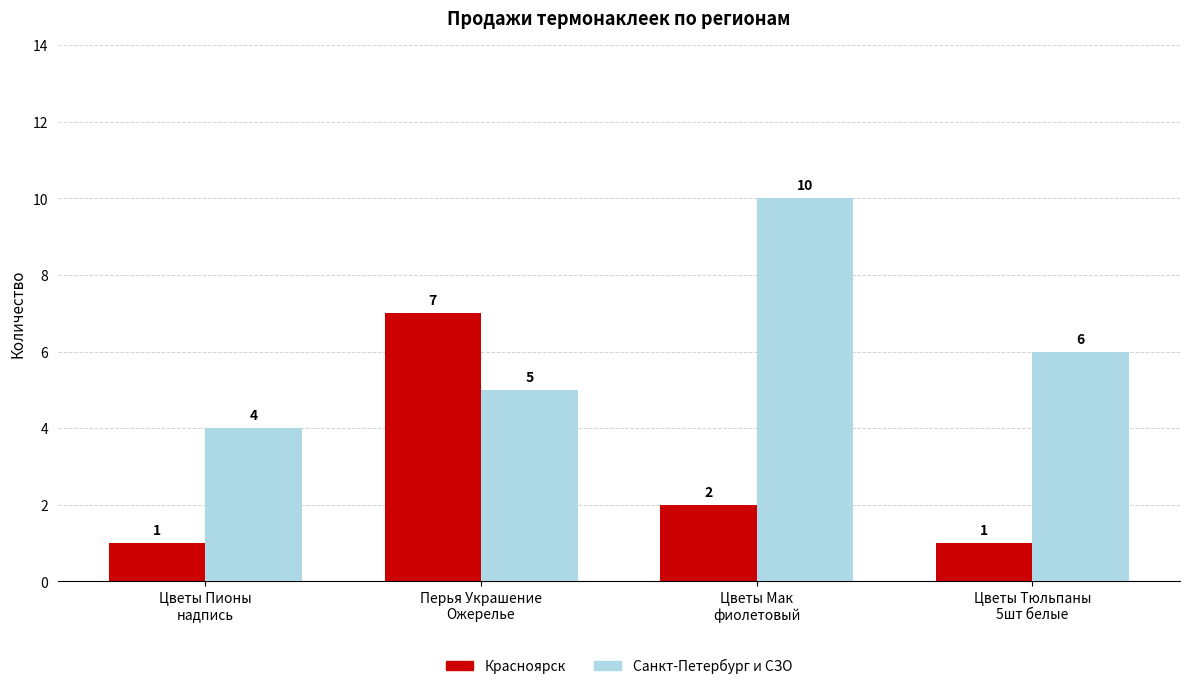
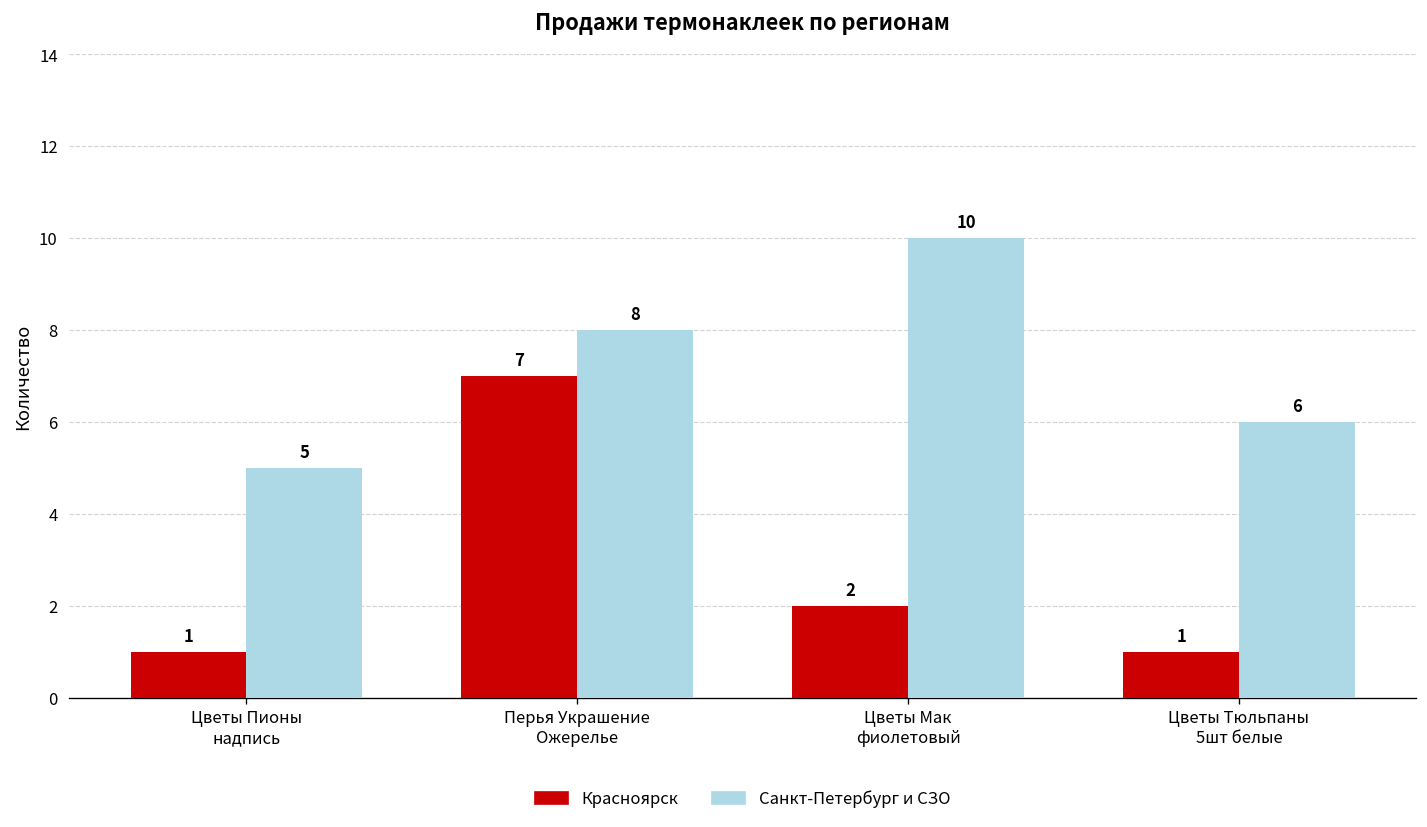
  {
    "Красноярск": {
      "Цветы Пионы надпись": 1,
      "Перья Украшение Ожерелье": 7,
      "Цветы Мак фиолетовый": 2,
      "Цветы Тюльпаны 5шт белые": 1
    },
    "Санкт-Петербург и СЗО": {
-     "Цветы Пионы надпись": 4,
-     "Перья Украшение Ожерелье": 5,
+     "Цветы Пионы надпись": 5,
+     "Перья Украшение Ожерелье": 8,
      "Цветы Мак фиолетовый": 10,
      "Цветы Тюльпаны 5шт белые": 6
    }
  }
